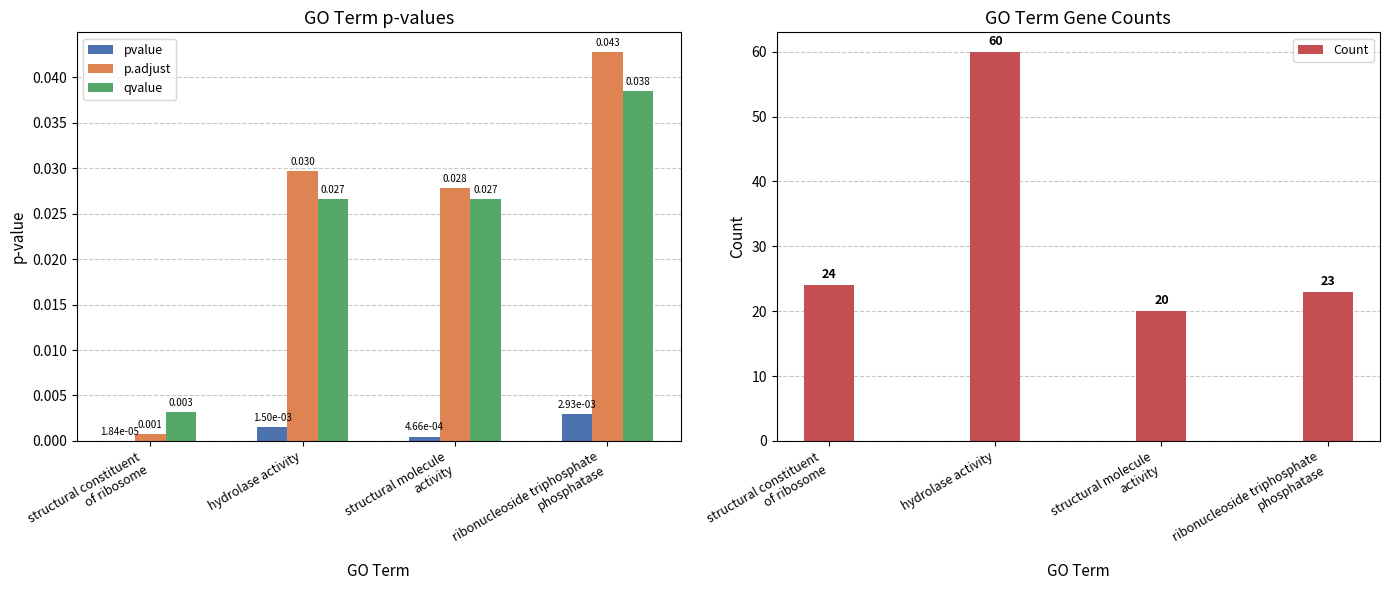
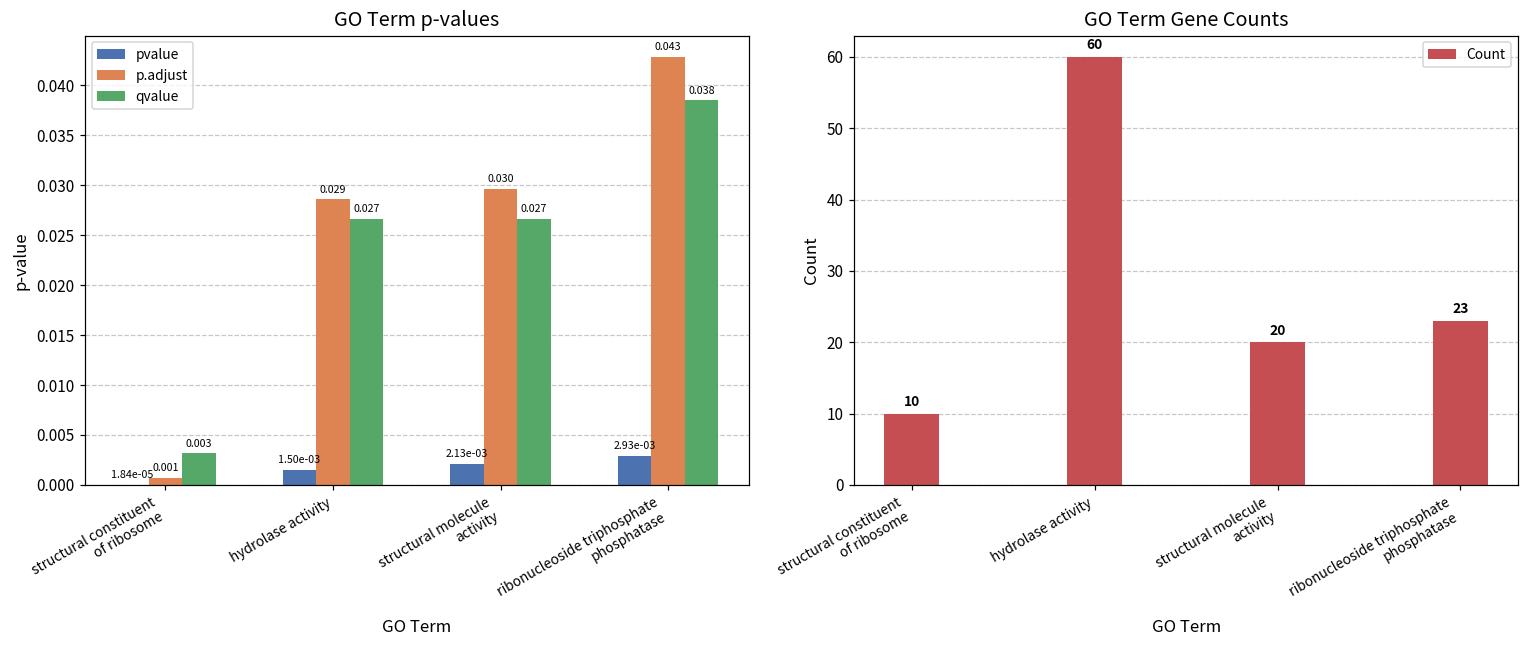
  {
    "GO Term p-values": {
      "pvalue": {
        "structural constituent of ribosome": "1.84e-05",
        "hydrolase activity": "1.50e-03",
-       "structural molecule activity": "4.66e-04",
+       "structural molecule activity": "2.13e-03",
        "ribonucleoside triphosphate phosphatase": "2.93e-03"
      },
      "p.adjust": {
        "structural constituent of ribosome": "0.001",
-       "hydrolase activity": "0.030",
-       "structural molecule activity": "0.028",
+       "hydrolase activity": "0.029",
+       "structural molecule activity": "0.030",
        "ribonucleoside triphosphate phosphatase": "0.043"
      },
      "qvalue": {
        "structural constituent of ribosome": "0.003",
        "hydrolase activity": "0.027",
        "structural molecule activity": "0.027",
        "ribonucleoside triphosphate phosphatase": "0.038"
      }
    },
    "GO Term Gene Counts": {
-     "structural constituent of ribosome": "24",
+     "structural constituent of ribosome": "10",
      "hydrolase activity": "60",
      "structural molecule activity": "20",
      "ribonucleoside triphosphate phosphatase": "23"
    }
  }
